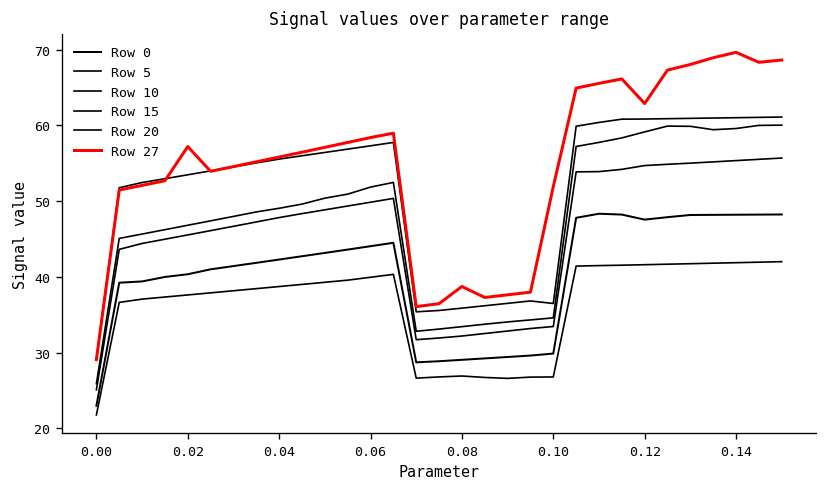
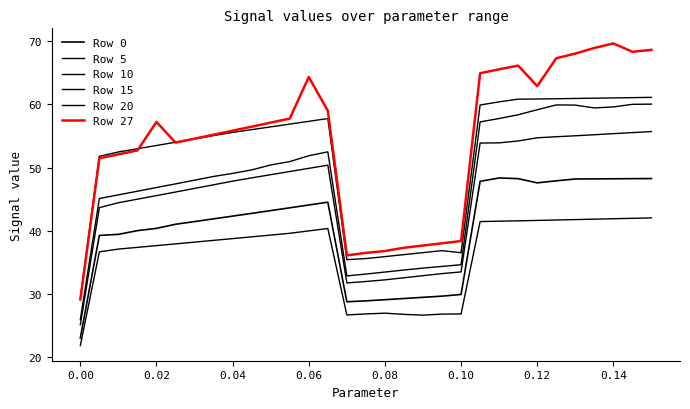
  {
    "Row 27": {
      "0.02": 57,
-     "0.06": 58,
-     "0.08": 39,
-     "0.10": 52,
+     "0.06": 64,
+     "0.08": 37,
+     "0.10": 38,
      "0.12": 63,
      "0.14": 70
    }
  }
